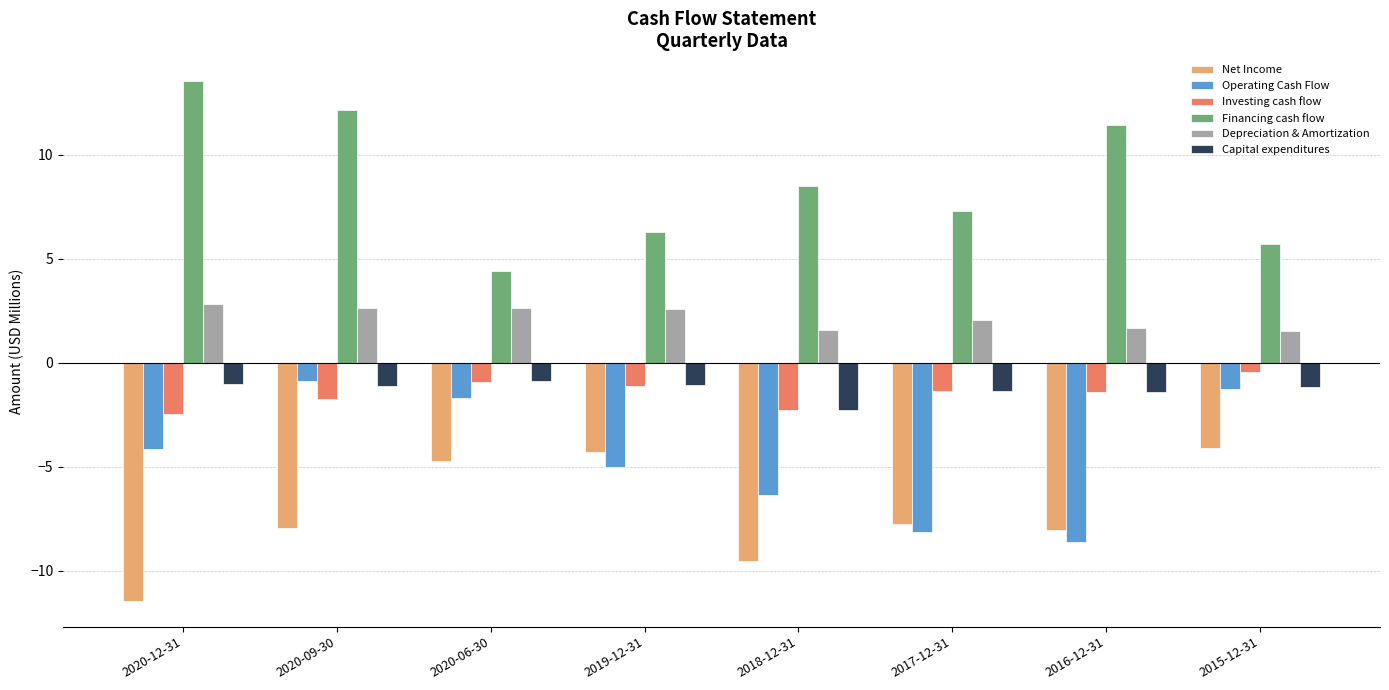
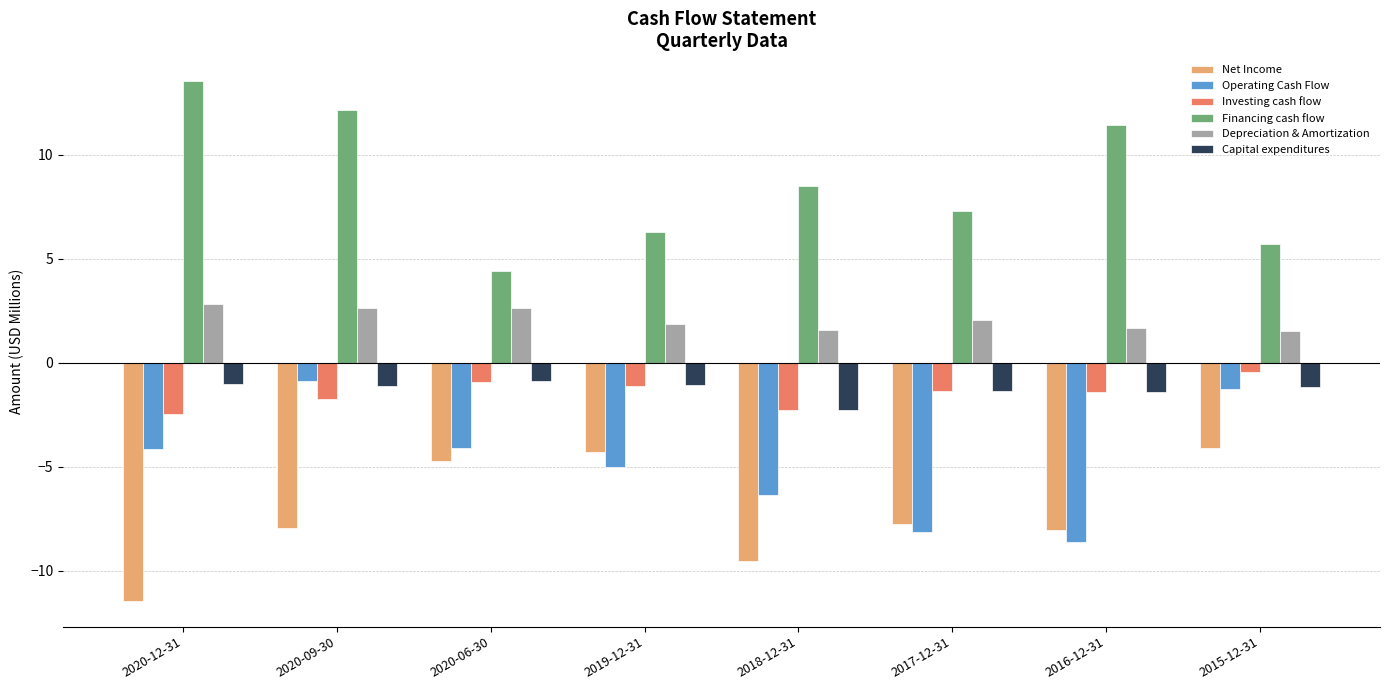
  {
    "Operating Cash Flow": {
      "2020-12-31": -4.2,
      "2020-09-30": -0.9,
-     "2020-06-30": -1.7,
+     "2020-06-30": -4.1,
      "2019-12-31": -5.0,
      "2018-12-31": -6.4,
      "2017-12-31": -8.1,
      "2016-12-31": -8.6,
      "2015-12-31": -1.3
    },
    "Financing cash flow": {
      "2020-12-31": 13.5,
      "2020-09-30": 12.2,
      "2020-06-30": 4.4,
      "2019-12-31": 6.3,
      "2018-12-31": 8.5,
      "2017-12-31": 7.3,
      "2016-12-31": 11.4,
      "2015-12-31": 5.7
    },
    "Depreciation & Amortization": {
      "2020-12-31": 2.8,
      "2020-09-30": 2.6,
      "2020-06-30": 2.6,
-     "2019-12-31": 2.6,
+     "2019-12-31": 1.9,
      "2018-12-31": 1.6,
      "2017-12-31": 2.1,
      "2016-12-31": 1.6,
      "2015-12-31": 1.5
    },
    "Capital expenditures": {
      "2020-12-31": -1.0,
      "2020-09-30": -1.1,
      "2020-06-30": -0.9,
      "2019-12-31": -1.1,
      "2018-12-31": -2.3,
      "2017-12-31": -1.4,
      "2016-12-31": -1.4,
      "2015-12-31": -1.2
    }
  }
